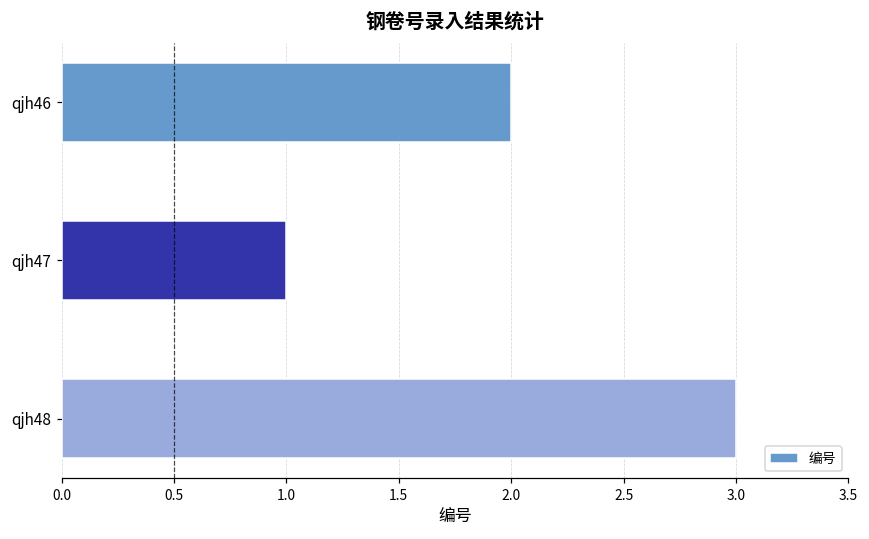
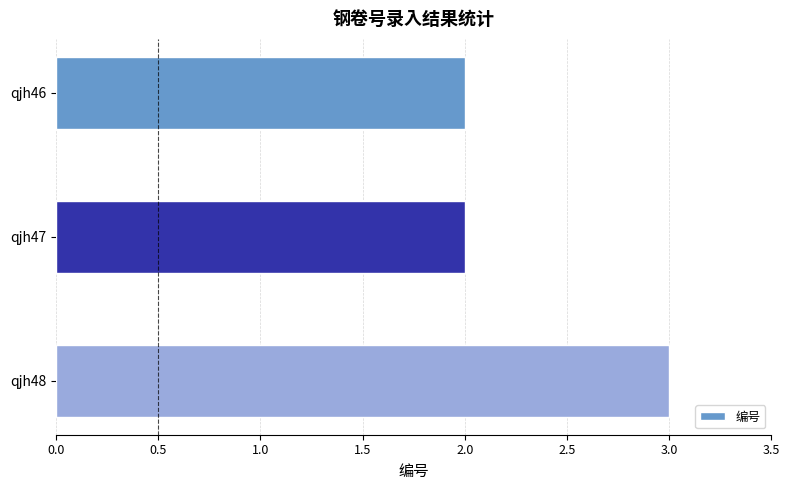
  {
    "qjh46": 2,
-   "qjh47": 1,
+   "qjh47": 2,
    "qjh48": 3
  }
